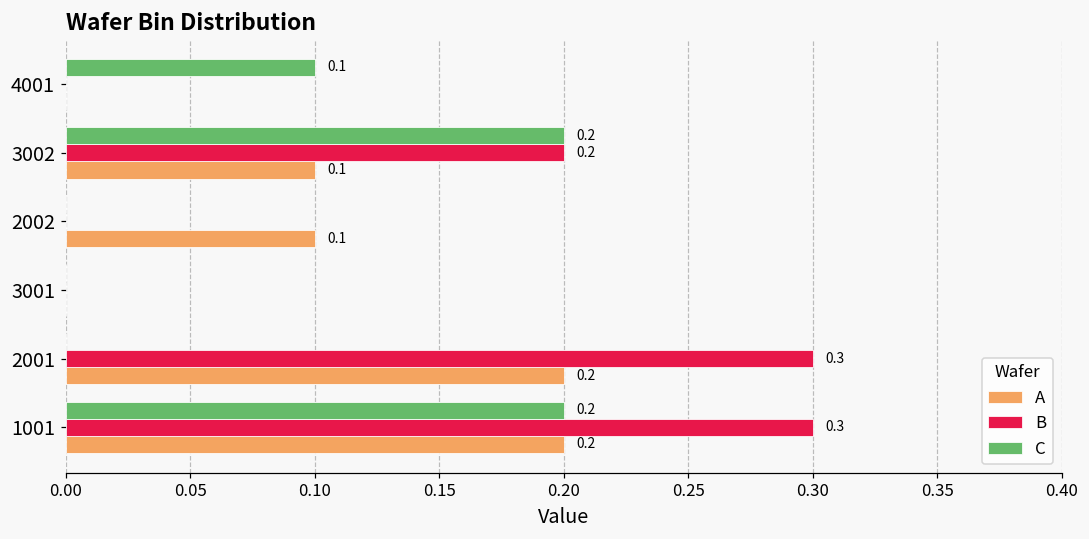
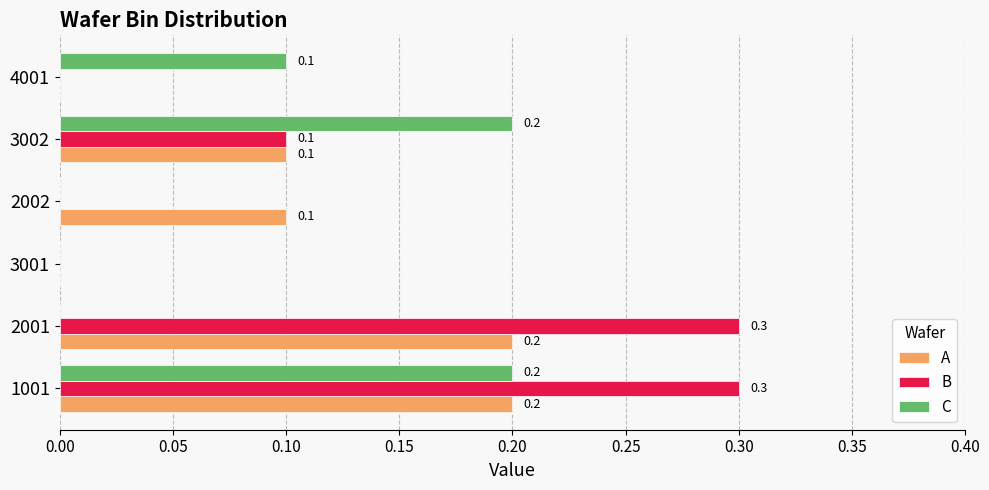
  {
    "A": {
      "3002": 0.1,
      "2002": 0.1,
      "2001": 0.2,
      "1001": 0.2
    },
    "B": {
-     "3002": 0.2,
+     "3002": 0.1,
      "2001": 0.3,
      "1001": 0.3
    },
    "C": {
      "4001": 0.1,
      "3002": 0.2,
      "1001": 0.2
    }
  }
